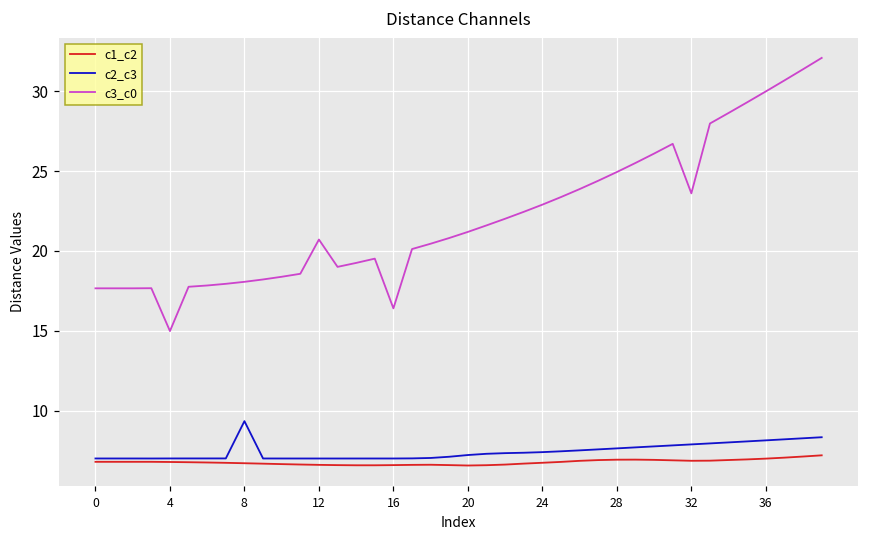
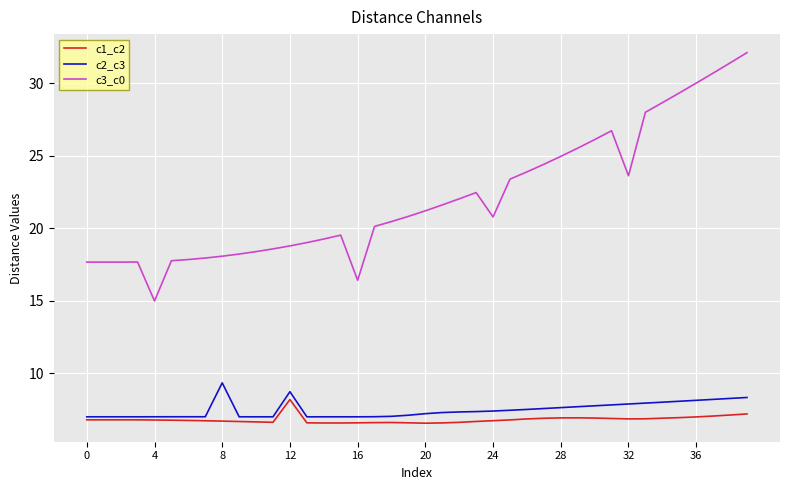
  {
    "c1_c2": {
      "0": 6.8,
      "4": 6.8,
      "8": 6.7,
-     "12": 6.6,
+     "12": 8.2,
      "16": 6.6,
      "20": 6.6,
      "24": 6.7,
      "28": 6.9,
      "32": 6.9,
      "36": 7.0
    },
    "c2_c3": {
      "0": 7.0,
      "4": 7.0,
      "8": 9.3,
-     "12": 7.0,
+     "12": 8.7,
      "16": 7.0,
      "20": 7.2,
      "24": 7.4,
      "28": 7.6,
      "32": 7.9,
      "36": 8.1
    },
    "c3_c0": {
      "0": 17.7,
      "4": 15.0,
      "8": 18.1,
-     "12": 20.7,
+     "12": 18.8,
      "16": 16.4,
      "20": 21.2,
-     "24": 22.9,
+     "24": 20.8,
      "28": 24.9,
      "32": 23.6,
      "36": 30.0
    }
  }
